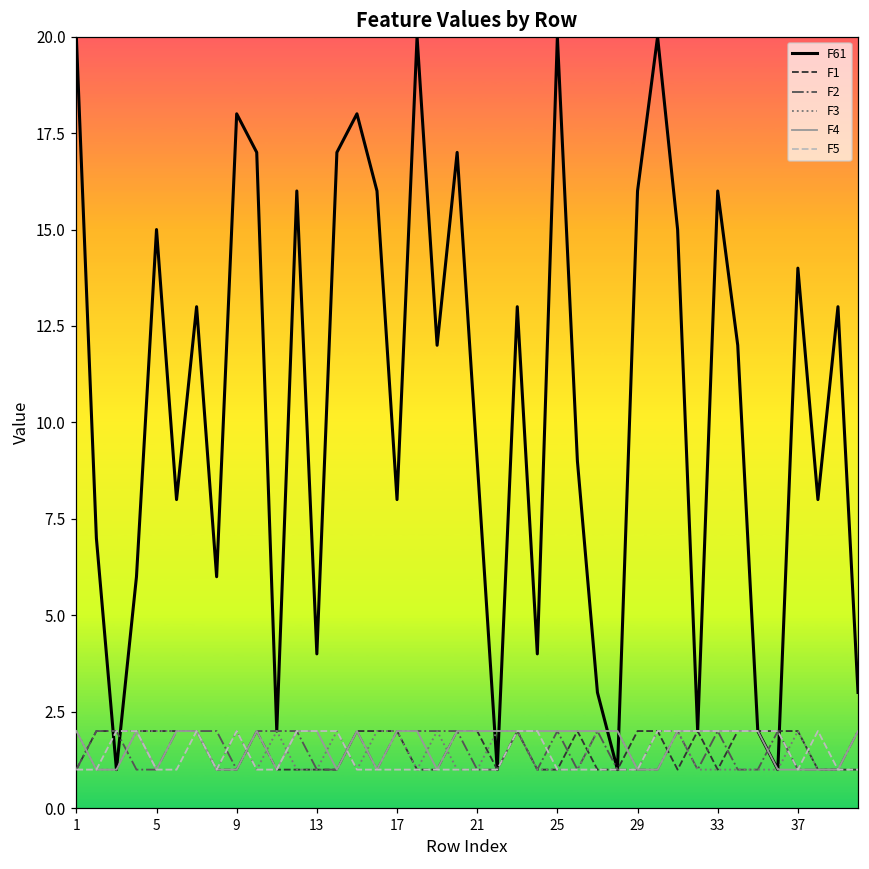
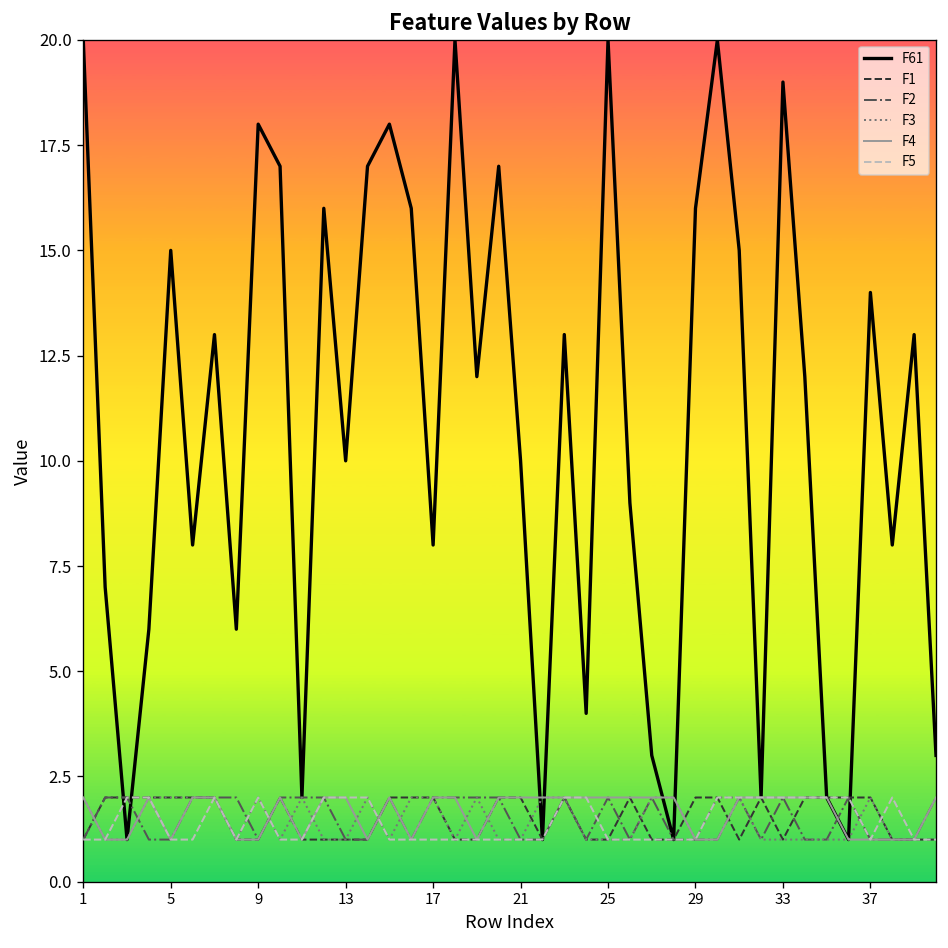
  {
    "F61": {
      "1": 20,
      "5": 15,
      "9": 18,
-     "13": 4,
+     "13": 10,
      "17": 8,
-     "21": 9,
+     "21": 10,
      "25": 20,
      "29": 16,
-     "33": 16,
+     "33": 19,
      "37": 14
    }
  }
